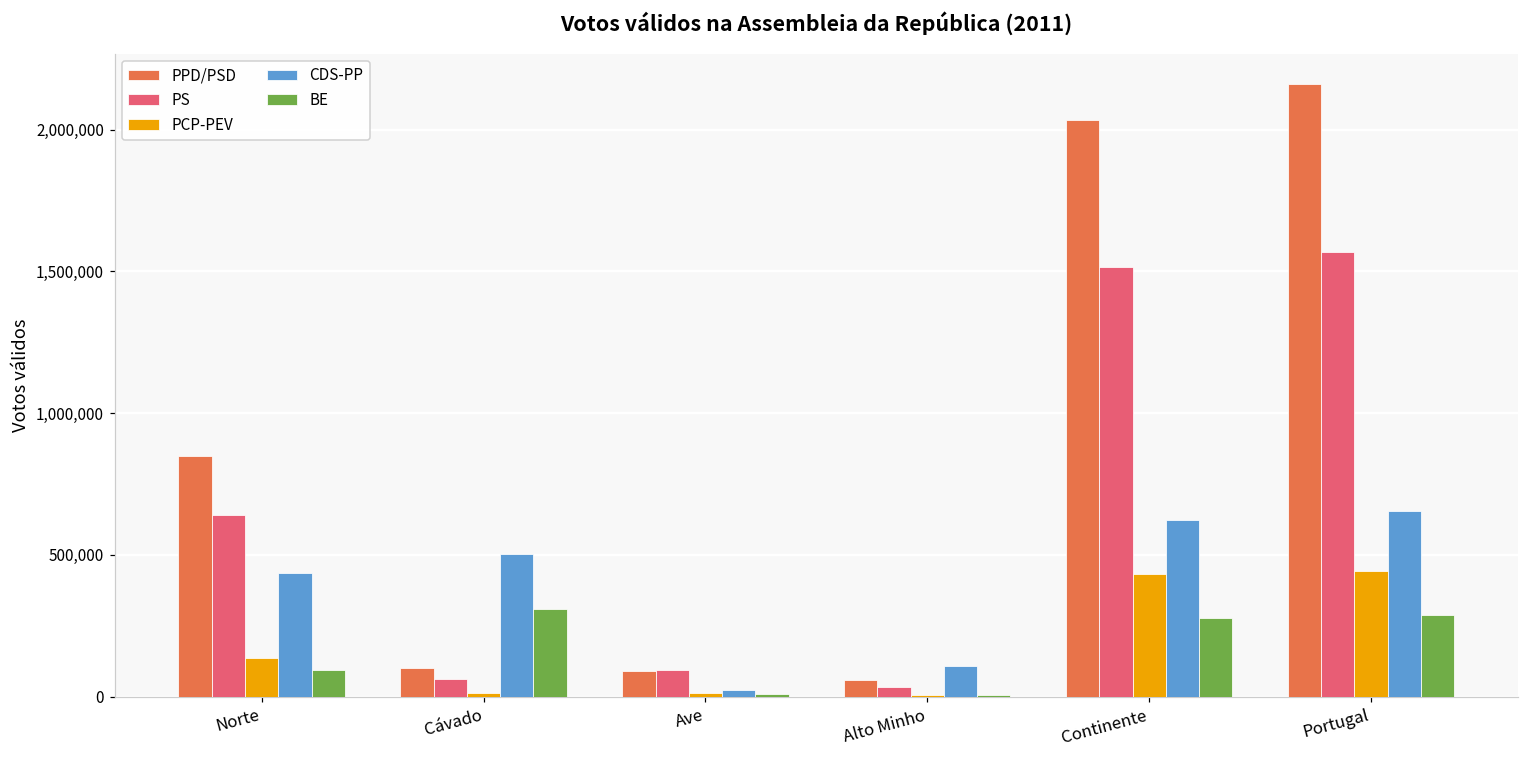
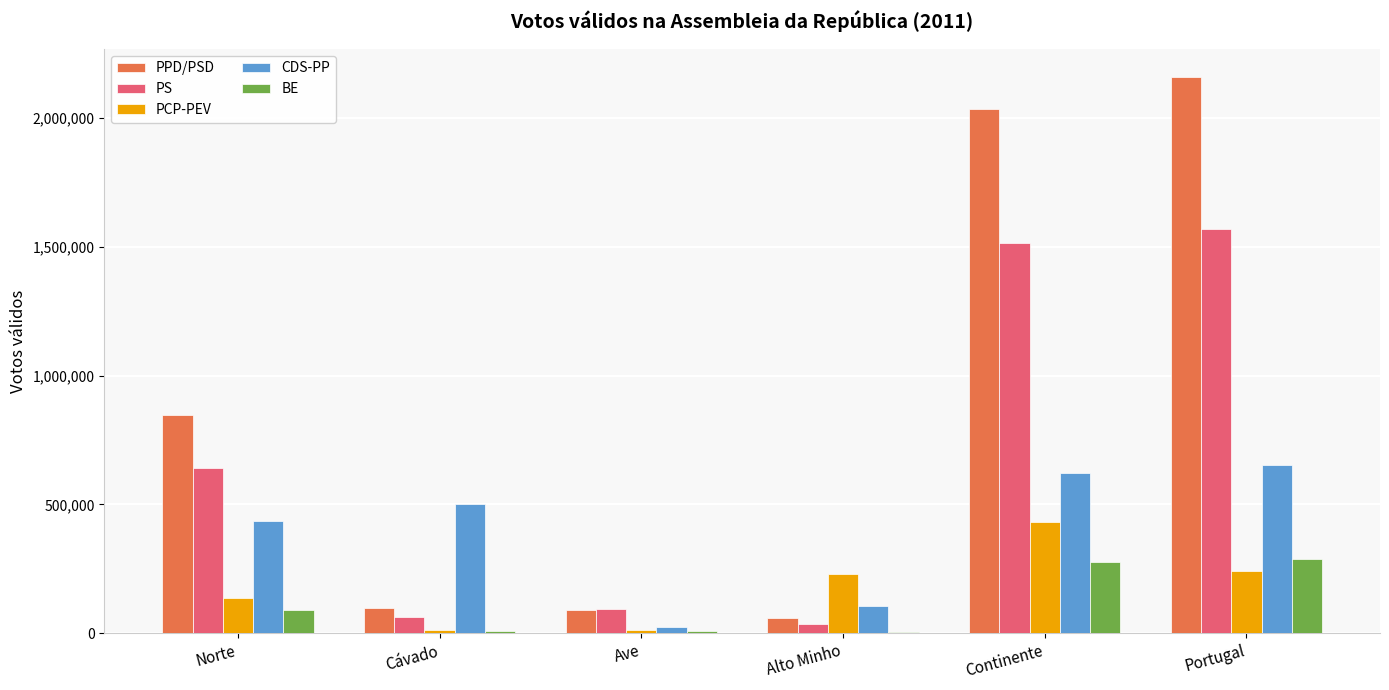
  {
    "PCP-PEV": {
      "Norte": "140,000",
      "Cávado": "10,000",
      "Ave": "10,000",
-     "Alto Minho": "10,000",
+     "Alto Minho": "230,000",
      "Continente": "430,000",
-     "Portugal": "440,000"
+     "Portugal": "240,000"
    },
    "CDS-PP": {
      "Norte": "440,000",
      "Cávado": "500,000",
      "Ave": "20,000",
      "Alto Minho": "110,000",
      "Continente": "620,000",
      "Portugal": "650,000"
    },
    "BE": {
      "Norte": "90,000",
-     "Cávado": "310,000",
+     "Cávado": "10,000",
      "Ave": "10,000",
      "Continente": "280,000",
      "Portugal": "290,000"
    }
  }
